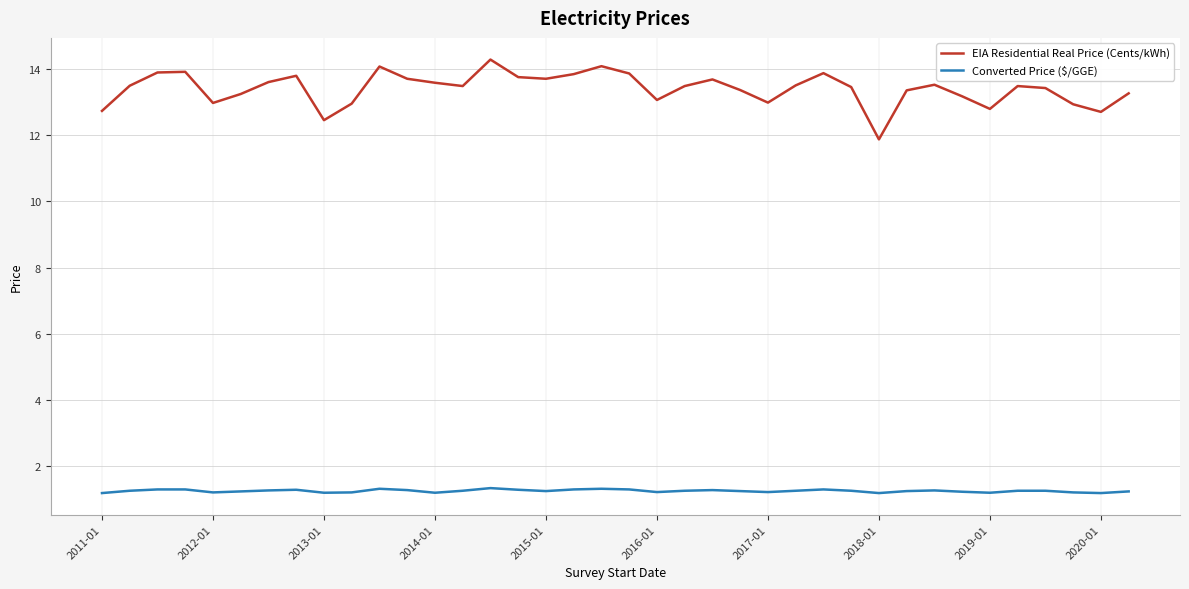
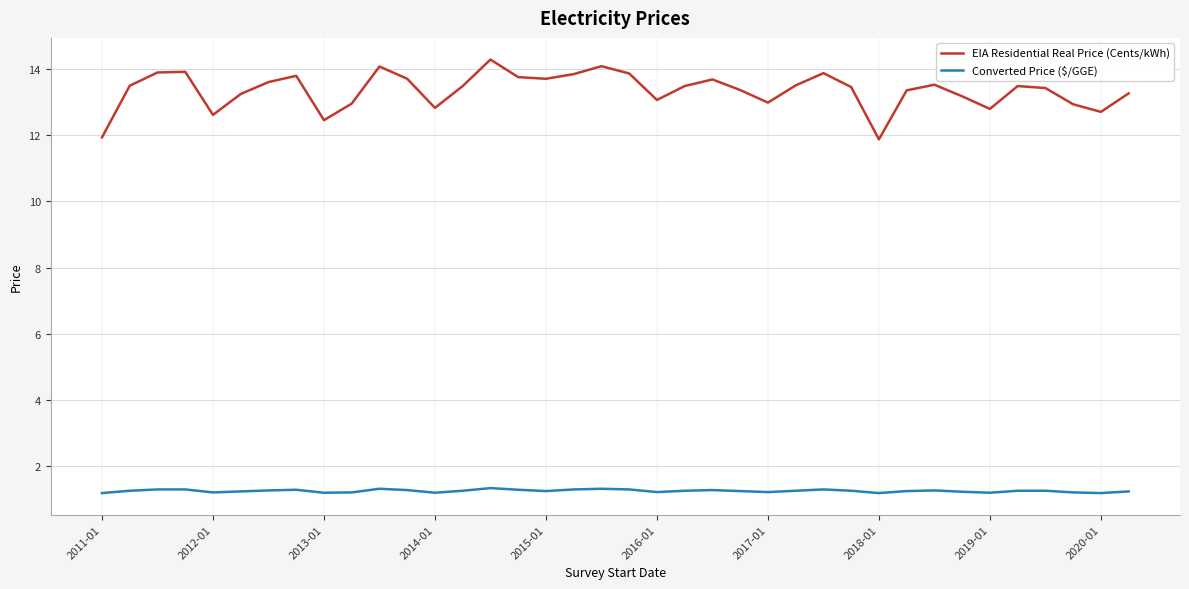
  {
    "EIA Residential Real Price (Cents/kWh)": {
-     "2011-01": 12.7,
-     "2012-01": 13.0,
+     "2011-01": 11.9,
+     "2012-01": 12.6,
      "2013-01": 12.5,
-     "2014-01": 13.6,
+     "2014-01": 12.8,
      "2015-01": 13.7,
      "2016-01": 13.1,
      "2017-01": 13.0,
      "2018-01": 11.9,
      "2019-01": 12.8,
      "2020-01": 12.7
    },
    "Converted Price ($/GGE)": {
      "2011-01": 1.2,
      "2012-01": 1.2,
      "2013-01": 1.2,
      "2014-01": 1.2,
      "2015-01": 1.3,
      "2016-01": 1.2,
      "2017-01": 1.2,
      "2018-01": 1.2,
      "2019-01": 1.2,
      "2020-01": 1.2
    }
  }
